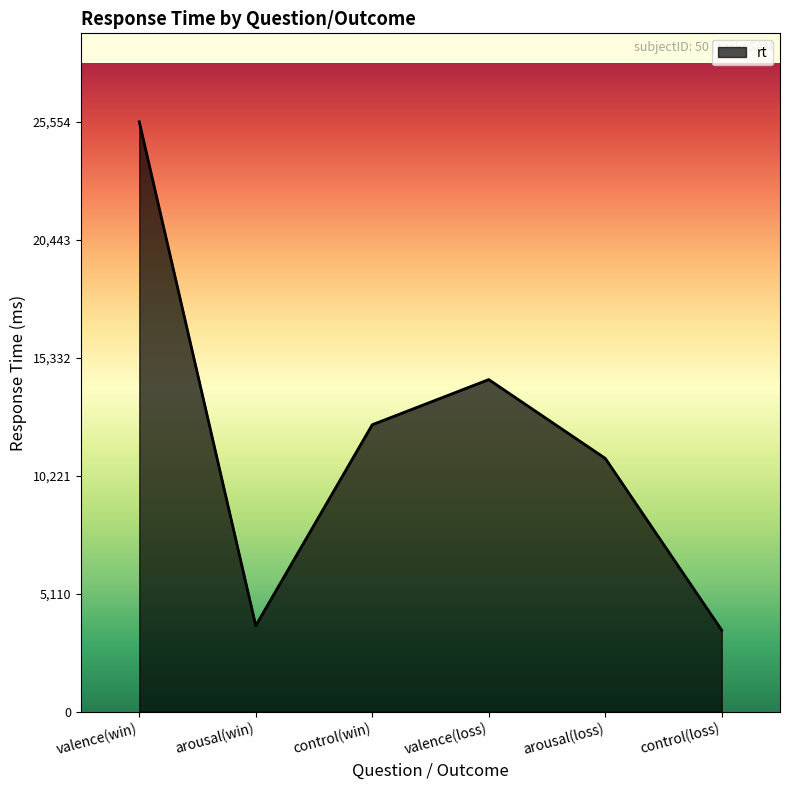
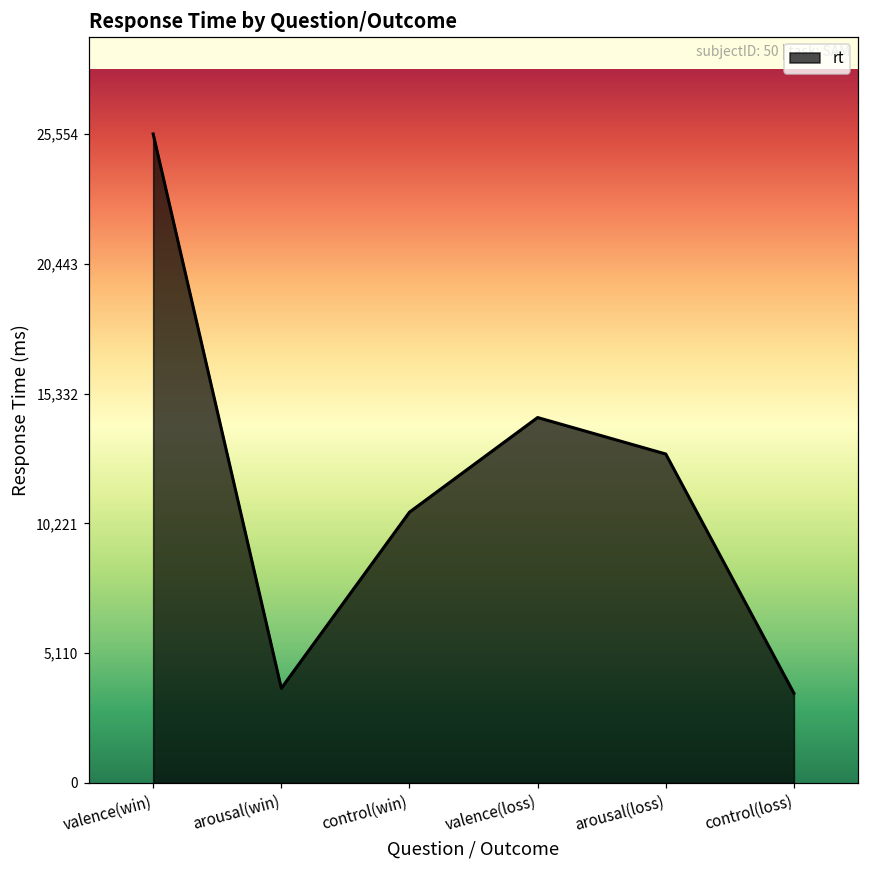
  {
    "valence(win)": "25,600",
    "arousal(win)": "3,700",
-   "control(win)": "12,400",
+   "control(win)": "10,700",
    "valence(loss)": "14,400",
-   "arousal(loss)": "11,000",
+   "arousal(loss)": "13,000",
    "control(loss)": "3,500"
  }
